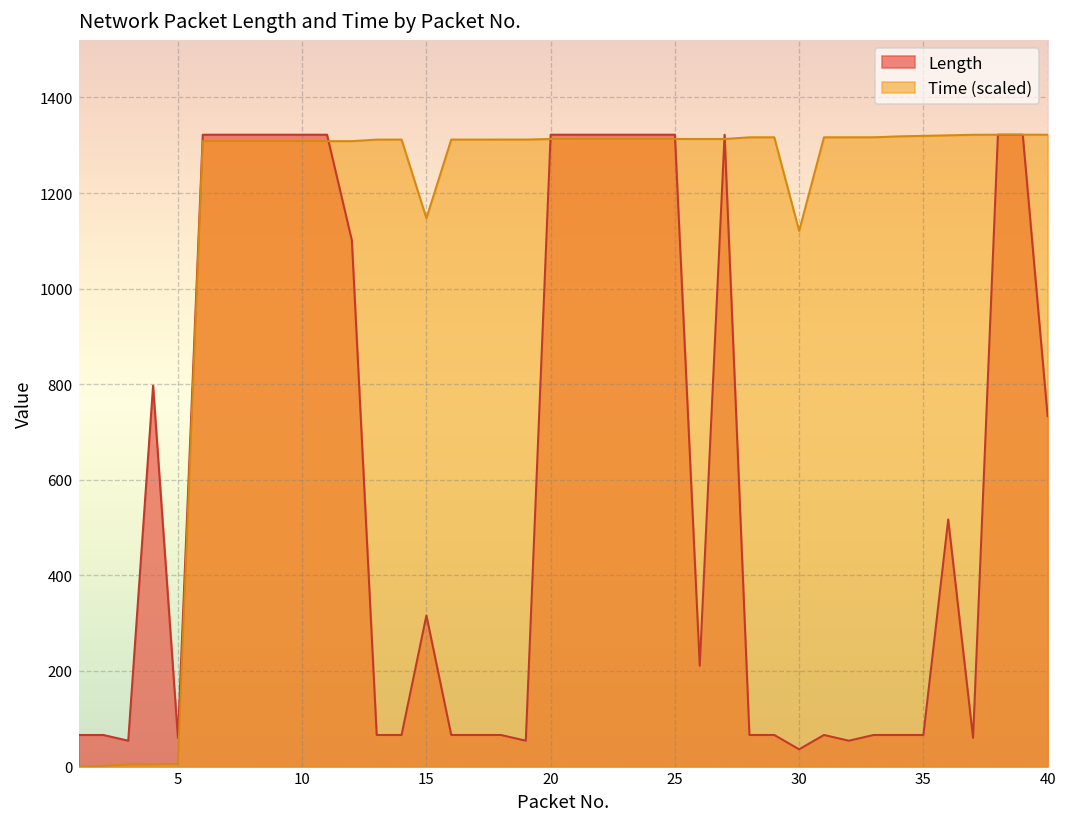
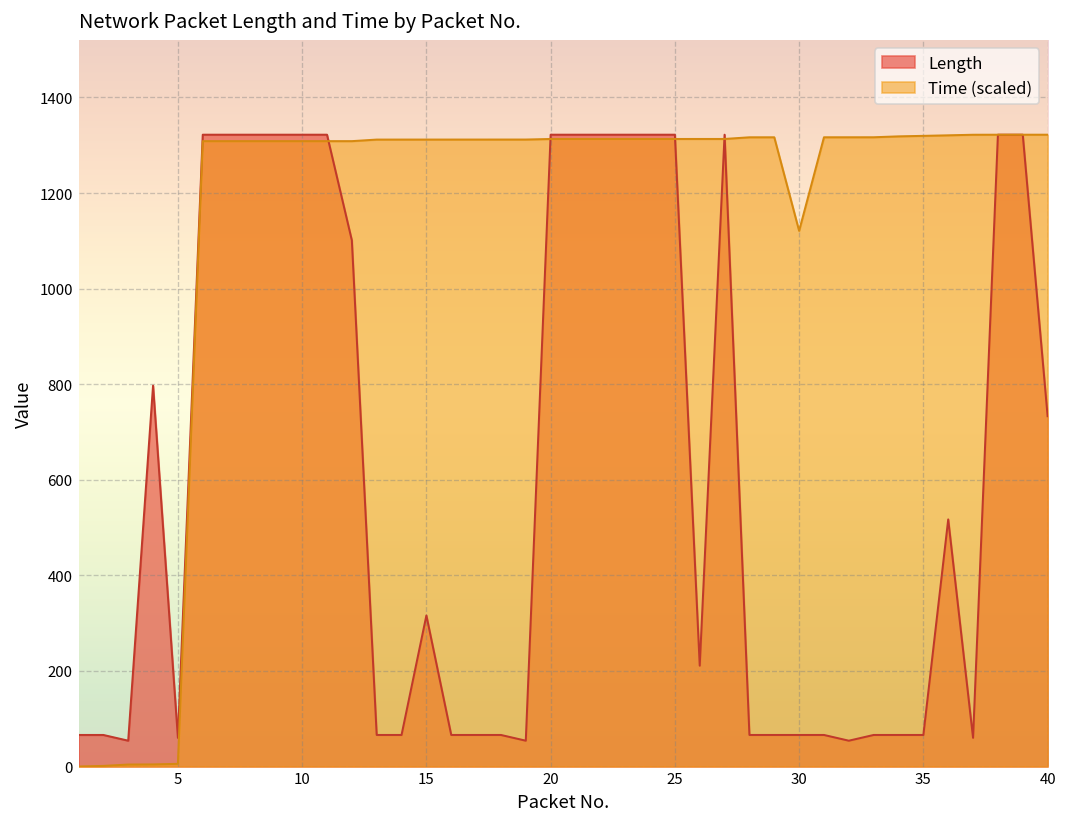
  {
    "Length": {
      "5": 60,
      "10": 1320,
      "15": 320,
      "20": 1320,
      "25": 1320,
-     "30": 40,
+     "30": 70,
      "35": 70,
      "40": 730
    },
    "Time (scaled)": {
      "5": 10,
      "10": 1310,
-     "15": 1150,
+     "15": 1310,
      "20": 1310,
      "25": 1310,
      "30": 1120,
      "35": 1320,
      "40": 1320
    }
  }
